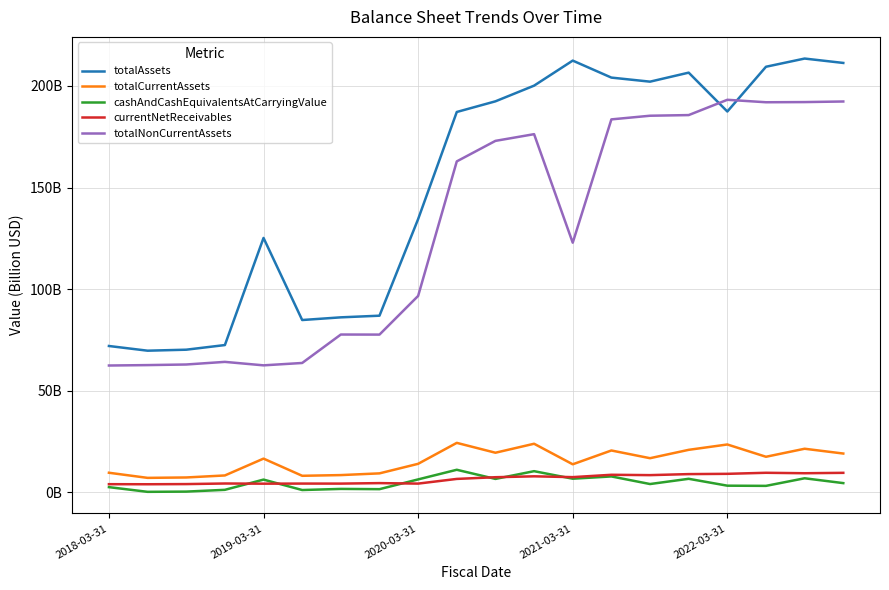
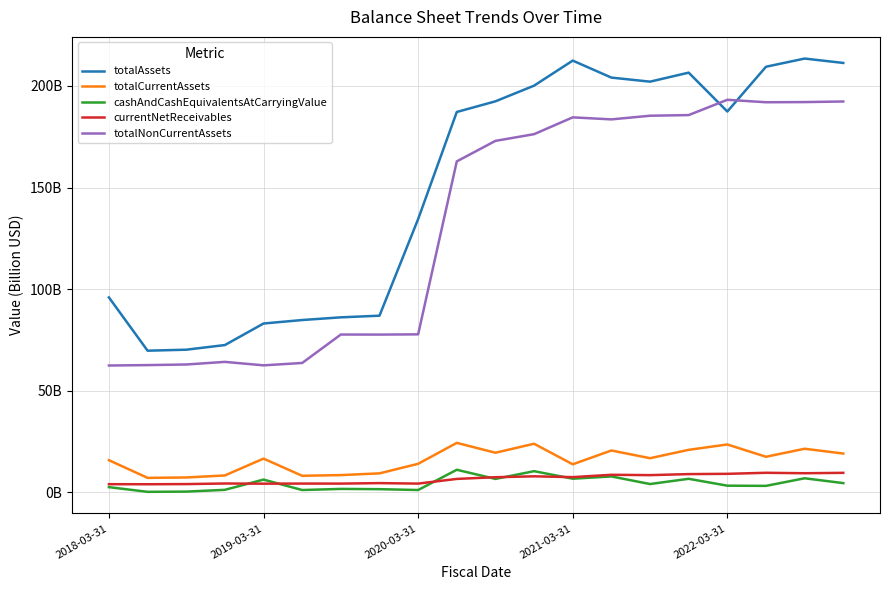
  {
    "totalAssets": {
-     "2018-03-31": 72000000000,
-     "2019-03-31": 125000000000,
+     "2018-03-31": 96000000000,
+     "2019-03-31": 83000000000,
      "2020-03-31": 134000000000,
      "2021-03-31": 212000000000,
      "2022-03-31": 187000000000
    },
    "totalCurrentAssets": {
-     "2018-03-31": 10000000000,
+     "2018-03-31": 16000000000,
      "2019-03-31": 17000000000,
      "2020-03-31": 14000000000,
      "2021-03-31": 14000000000,
      "2022-03-31": 24000000000
    },
    "cashAndCashEquivalentsAtCarryingValue": {
      "2018-03-31": 3000000000,
      "2019-03-31": 6000000000,
-     "2020-03-31": 6000000000,
+     "2020-03-31": 1000000000,
      "2022-03-31": 3000000000
    },
    "currentNetReceivables": {
      "2018-03-31": 4000000000,
      "2019-03-31": 4000000000,
      "2020-03-31": 4000000000,
      "2022-03-31": 9000000000
    },
    "totalNonCurrentAssets": {
      "2018-03-31": 62000000000,
      "2019-03-31": 62000000000,
-     "2020-03-31": 97000000000,
-     "2021-03-31": 123000000000,
+     "2020-03-31": 78000000000,
+     "2021-03-31": 185000000000,
      "2022-03-31": 193000000000
    }
  }
